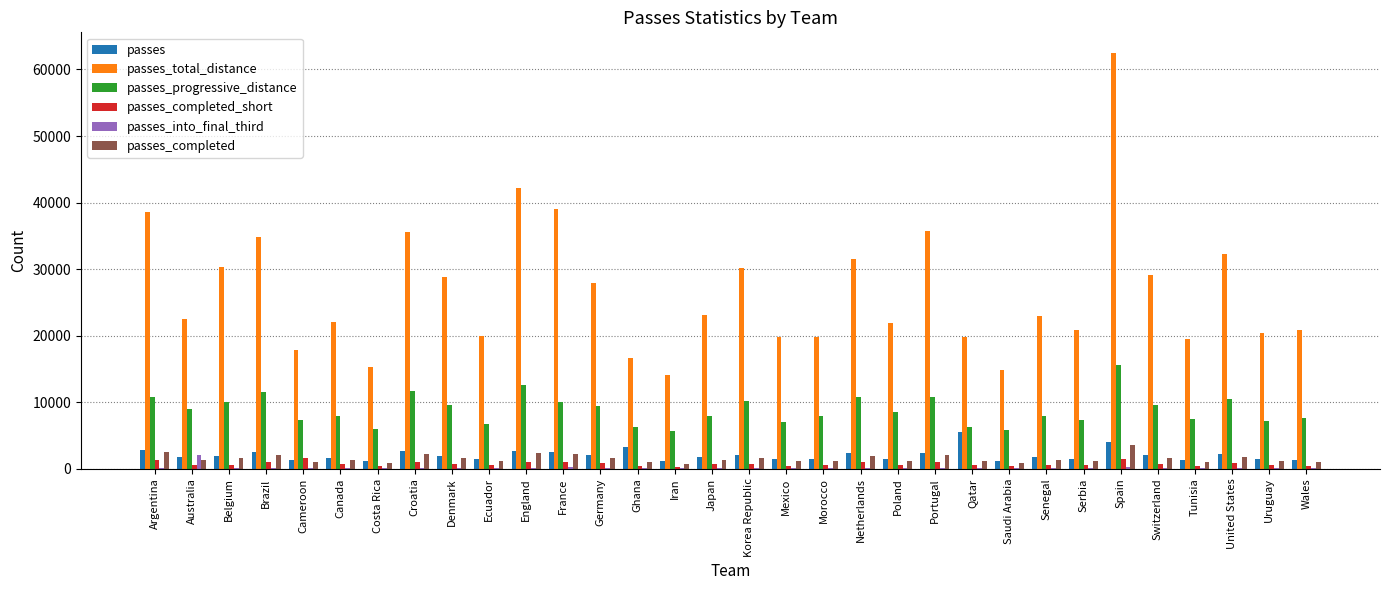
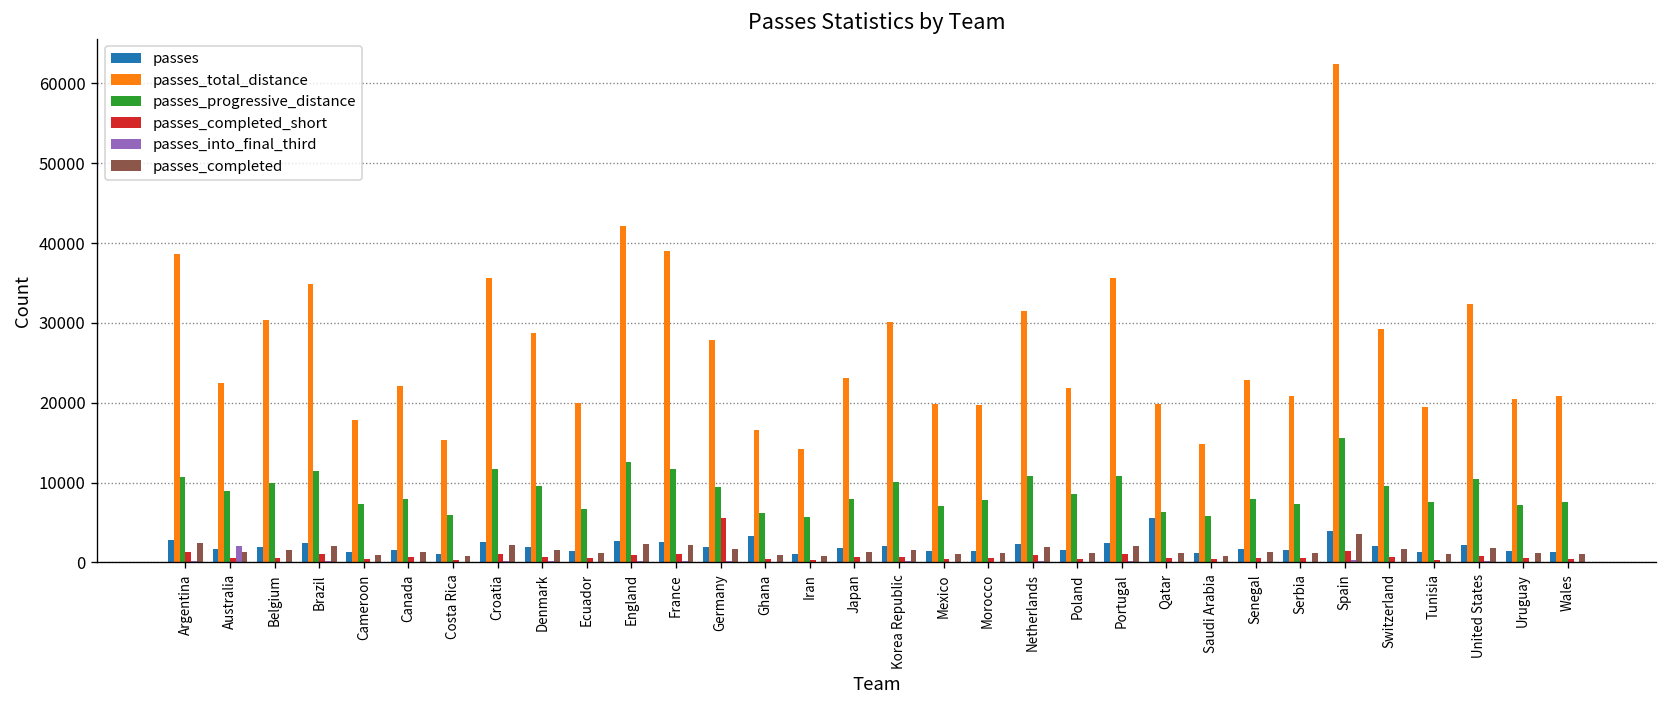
  {
    "passes": {
      "Argentina": 3000,
      "Australia": 2000,
      "Belgium": 2000,
      "Brazil": 2000,
      "Cameroon": 1000,
      "Canada": 2000,
      "Costa Rica": 1000,
      "Croatia": 3000,
      "Denmark": 2000,
      "Ecuador": 1000,
      "England": 3000,
      "France": 3000,
      "Germany": 2000,
      "Ghana": 3000,
      "Iran": 1000,
      "Japan": 2000,
      "Korea Republic": 2000,
      "Mexico": 1000,
      "Morocco": 1000,
      "Netherlands": 2000,
      "Poland": 2000,
      "Portugal": 2000,
      "Qatar": 6000,
      "Saudi Arabia": 1000,
      "Senegal": 2000,
      "Serbia": 2000,
      "Spain": 4000,
      "Switzerland": 2000,
      "Tunisia": 1000,
      "United States": 2000,
      "Uruguay": 1000,
      "Wales": 1000
    },
    "passes_total_distance": {
      "Argentina": 39000,
      "Australia": 22000,
      "Belgium": 30000,
      "Brazil": 35000,
      "Cameroon": 18000,
      "Canada": 22000,
      "Costa Rica": 15000,
      "Croatia": 36000,
      "Denmark": 29000,
      "Ecuador": 20000,
      "England": 42000,
      "France": 39000,
      "Germany": 28000,
      "Ghana": 17000,
      "Iran": 14000,
      "Japan": 23000,
      "Korea Republic": 30000,
      "Mexico": 20000,
      "Morocco": 20000,
      "Netherlands": 31000,
      "Poland": 22000,
      "Portugal": 36000,
      "Qatar": 20000,
      "Saudi Arabia": 15000,
      "Senegal": 23000,
      "Serbia": 21000,
      "Spain": 62000,
      "Switzerland": 29000,
      "Tunisia": 19000,
      "United States": 32000,
      "Uruguay": 20000,
      "Wales": 21000
    },
    "passes_progressive_distance": {
      "Argentina": 11000,
      "Australia": 9000,
      "Belgium": 10000,
      "Brazil": 11000,
      "Cameroon": 7000,
      "Canada": 8000,
      "Costa Rica": 6000,
      "Croatia": 12000,
      "Denmark": 10000,
      "Ecuador": 7000,
      "England": 13000,
-     "France": 10000,
+     "France": 12000,
      "Germany": 9000,
      "Ghana": 6000,
      "Iran": 6000,
      "Japan": 8000,
      "Korea Republic": 10000,
      "Mexico": 7000,
      "Morocco": 8000,
      "Netherlands": 11000,
      "Poland": 9000,
      "Portugal": 11000,
      "Qatar": 6000,
      "Saudi Arabia": 6000,
      "Senegal": 8000,
      "Serbia": 7000,
      "Spain": 16000,
      "Switzerland": 10000,
      "Tunisia": 8000,
      "United States": 10000,
      "Uruguay": 7000,
      "Wales": 8000
    },
    "passes_completed_short": {
      "Argentina": 1000,
      "Australia": 1000,
      "Belgium": 1000,
      "Brazil": 1000,
-     "Cameroon": 2000,
+     "Cameroon": 0,
      "Canada": 1000,
      "Croatia": 1000,
      "Denmark": 1000,
      "Ecuador": 1000,
      "England": 1000,
      "France": 1000,
-     "Germany": 1000,
+     "Germany": 6000,
      "Ghana": 0,
      "Japan": 1000,
      "Korea Republic": 1000,
      "Mexico": 0,
      "Morocco": 1000,
      "Netherlands": 1000,
      "Poland": 0,
      "Portugal": 1000,
      "Qatar": 1000,
      "Saudi Arabia": 0,
      "Senegal": 1000,
      "Serbia": 1000,
      "Spain": 1000,
      "Switzerland": 1000,
      "United States": 1000,
      "Uruguay": 1000,
      "Wales": 0
    },
    "passes_into_final_third": {
      "Australia": 2000
    },
    "passes_completed": {
      "Argentina": 2000,
      "Australia": 1000,
      "Belgium": 2000,
      "Brazil": 2000,
      "Cameroon": 1000,
      "Canada": 1000,
      "Costa Rica": 1000,
      "Croatia": 2000,
      "Denmark": 2000,
      "Ecuador": 1000,
      "England": 2000,
      "France": 2000,
      "Germany": 2000,
      "Ghana": 1000,
      "Iran": 1000,
      "Japan": 1000,
      "Korea Republic": 2000,
      "Mexico": 1000,
      "Morocco": 1000,
      "Netherlands": 2000,
      "Poland": 1000,
      "Portugal": 2000,
      "Qatar": 1000,
      "Saudi Arabia": 1000,
      "Senegal": 1000,
      "Serbia": 1000,
      "Spain": 4000,
      "Switzerland": 2000,
      "Tunisia": 1000,
      "United States": 2000,
      "Uruguay": 1000,
      "Wales": 1000
    }
  }
